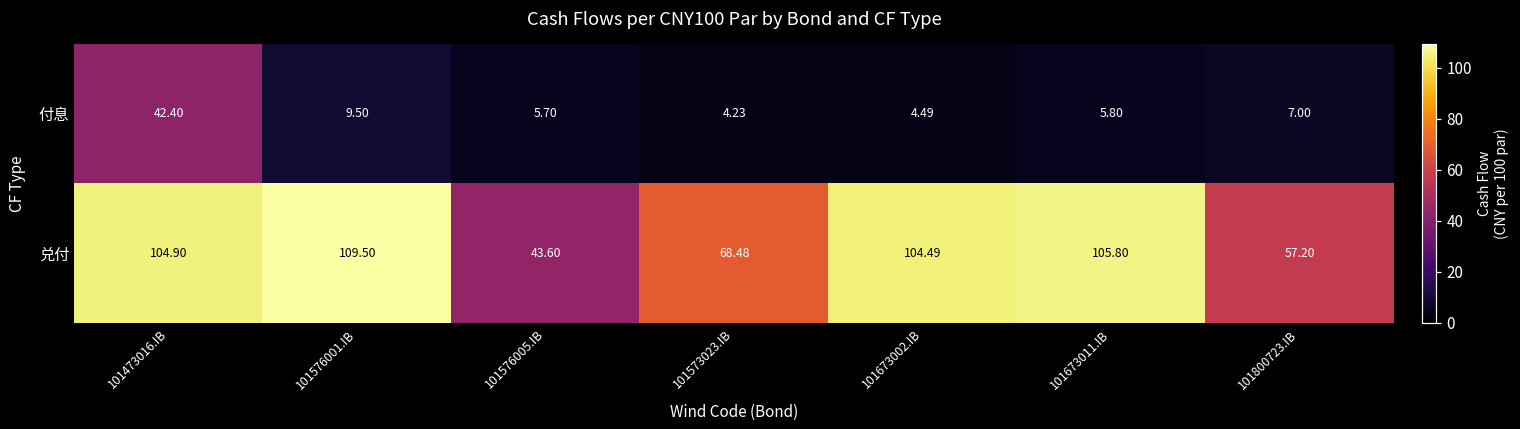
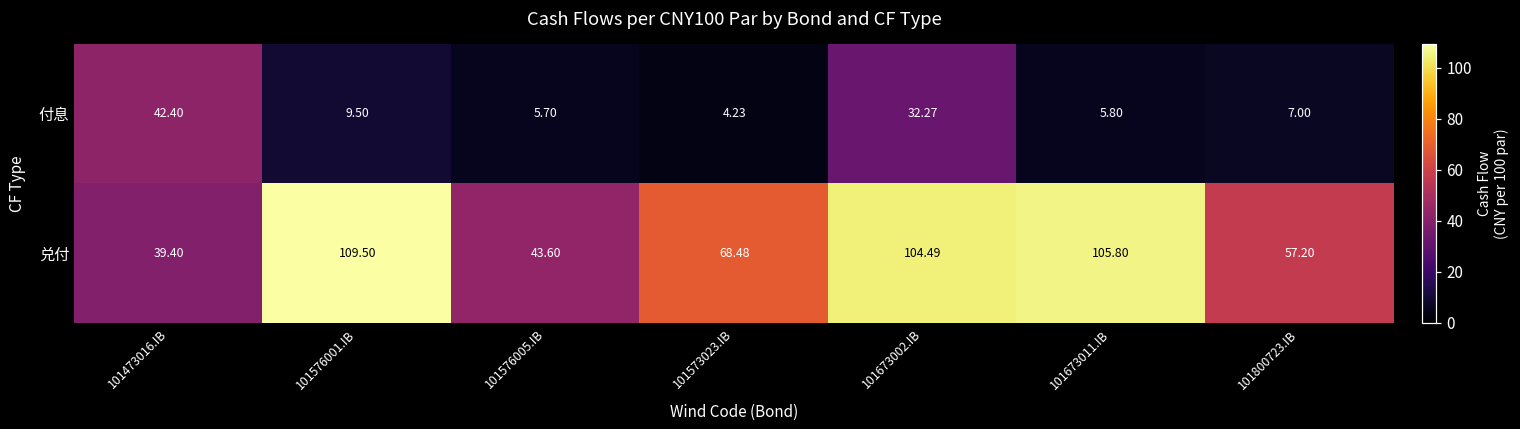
  {
    "付息": {
      "101473016.IB": 42.40,
      "101576001.IB": 9.50,
      "101576005.IB": 5.70,
      "101573023.IB": 4.23,
-     "101673002.IB": 4.49,
+     "101673002.IB": 32.27,
      "101673011.IB": 5.80,
      "101800723.IB": 7.00
    },
    "兑付": {
-     "101473016.IB": 104.90,
+     "101473016.IB": 39.40,
      "101576001.IB": 109.50,
      "101576005.IB": 43.60,
      "101573023.IB": 68.48,
      "101673002.IB": 104.49,
      "101673011.IB": 105.80,
      "101800723.IB": 57.20
    }
  }
